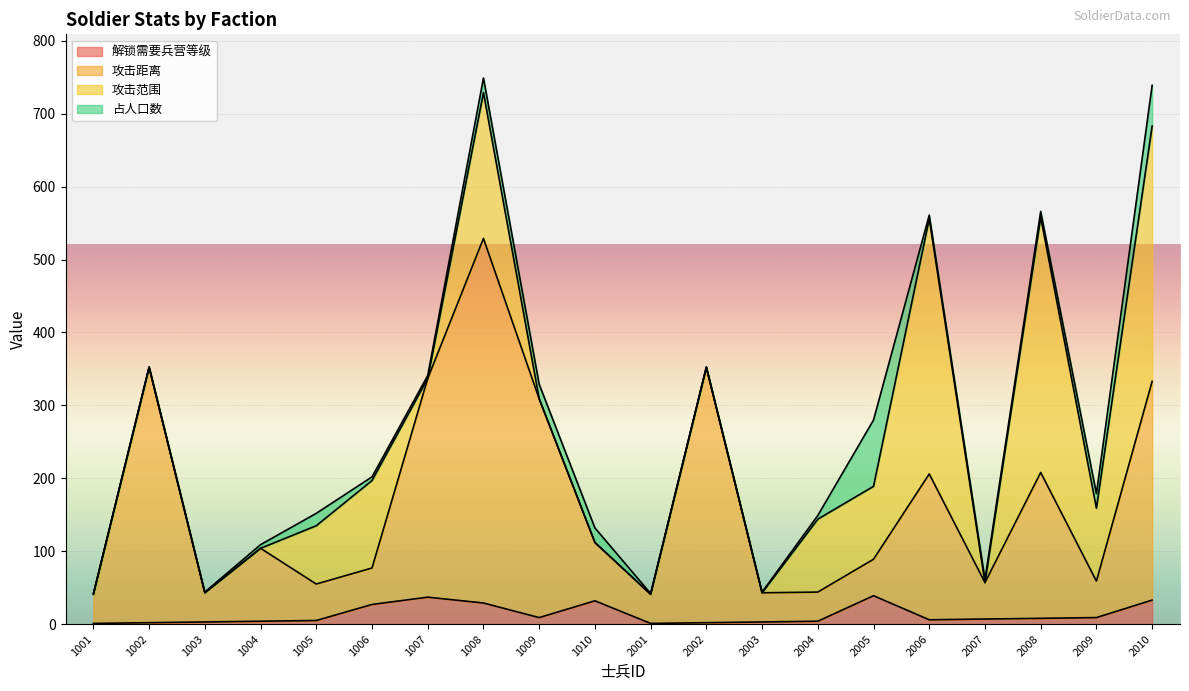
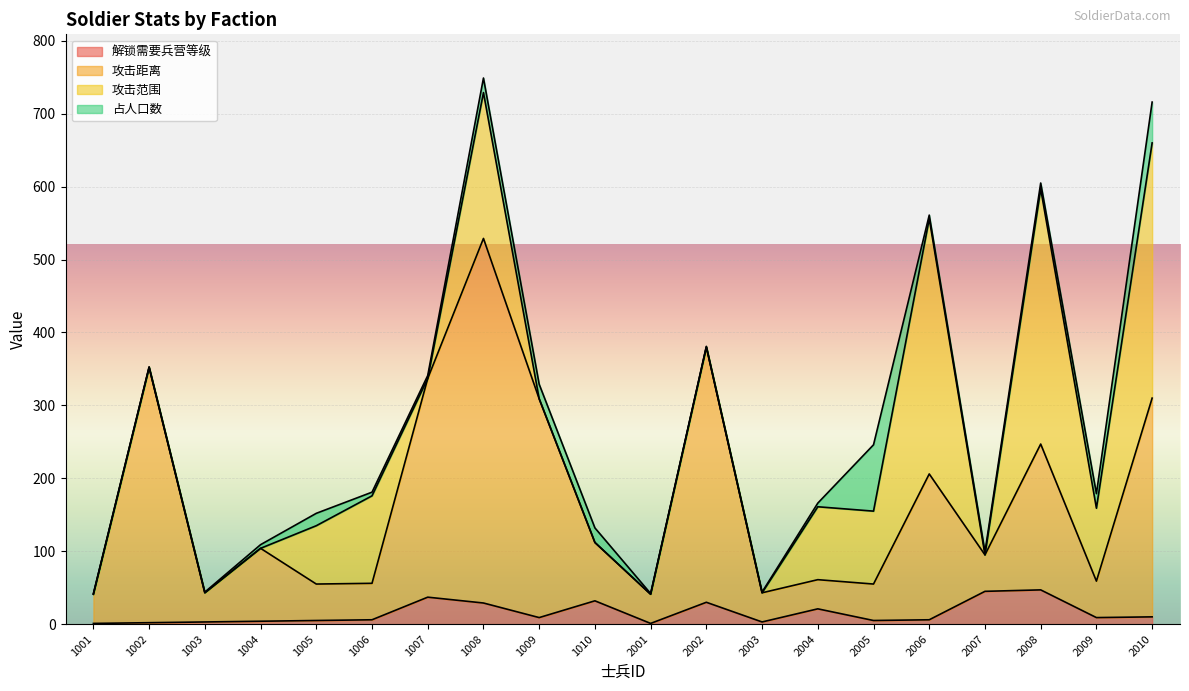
  {
    "解锁需要兵营等级": {
      "1001": 0,
      "1002": 0,
      "1003": 0,
      "1004": 0,
      "1005": 10,
-     "1006": 30,
+     "1006": 10,
      "1007": 40,
      "1008": 30,
      "1009": 10,
      "1010": 30,
      "2001": 0,
-     "2002": 0,
+     "2002": 30,
      "2003": 0,
-     "2004": 0,
-     "2005": 40,
+     "2004": 20,
+     "2005": 10,
      "2006": 10,
-     "2007": 10,
-     "2008": 10,
+     "2007": 50,
+     "2008": 50,
      "2009": 10,
-     "2010": 30
+     "2010": 10
    },
    "占人口数": {
      "1004": 10,
      "1005": 20,
      "1006": 10,
      "1007": 0,
      "1008": 20,
      "1009": 20,
      "1010": 20,
      "2004": 10,
      "2005": 90,
      "2006": 10,
      "2007": 0,
      "2008": 10,
      "2009": 20,
      "2010": 60
    }
  }
